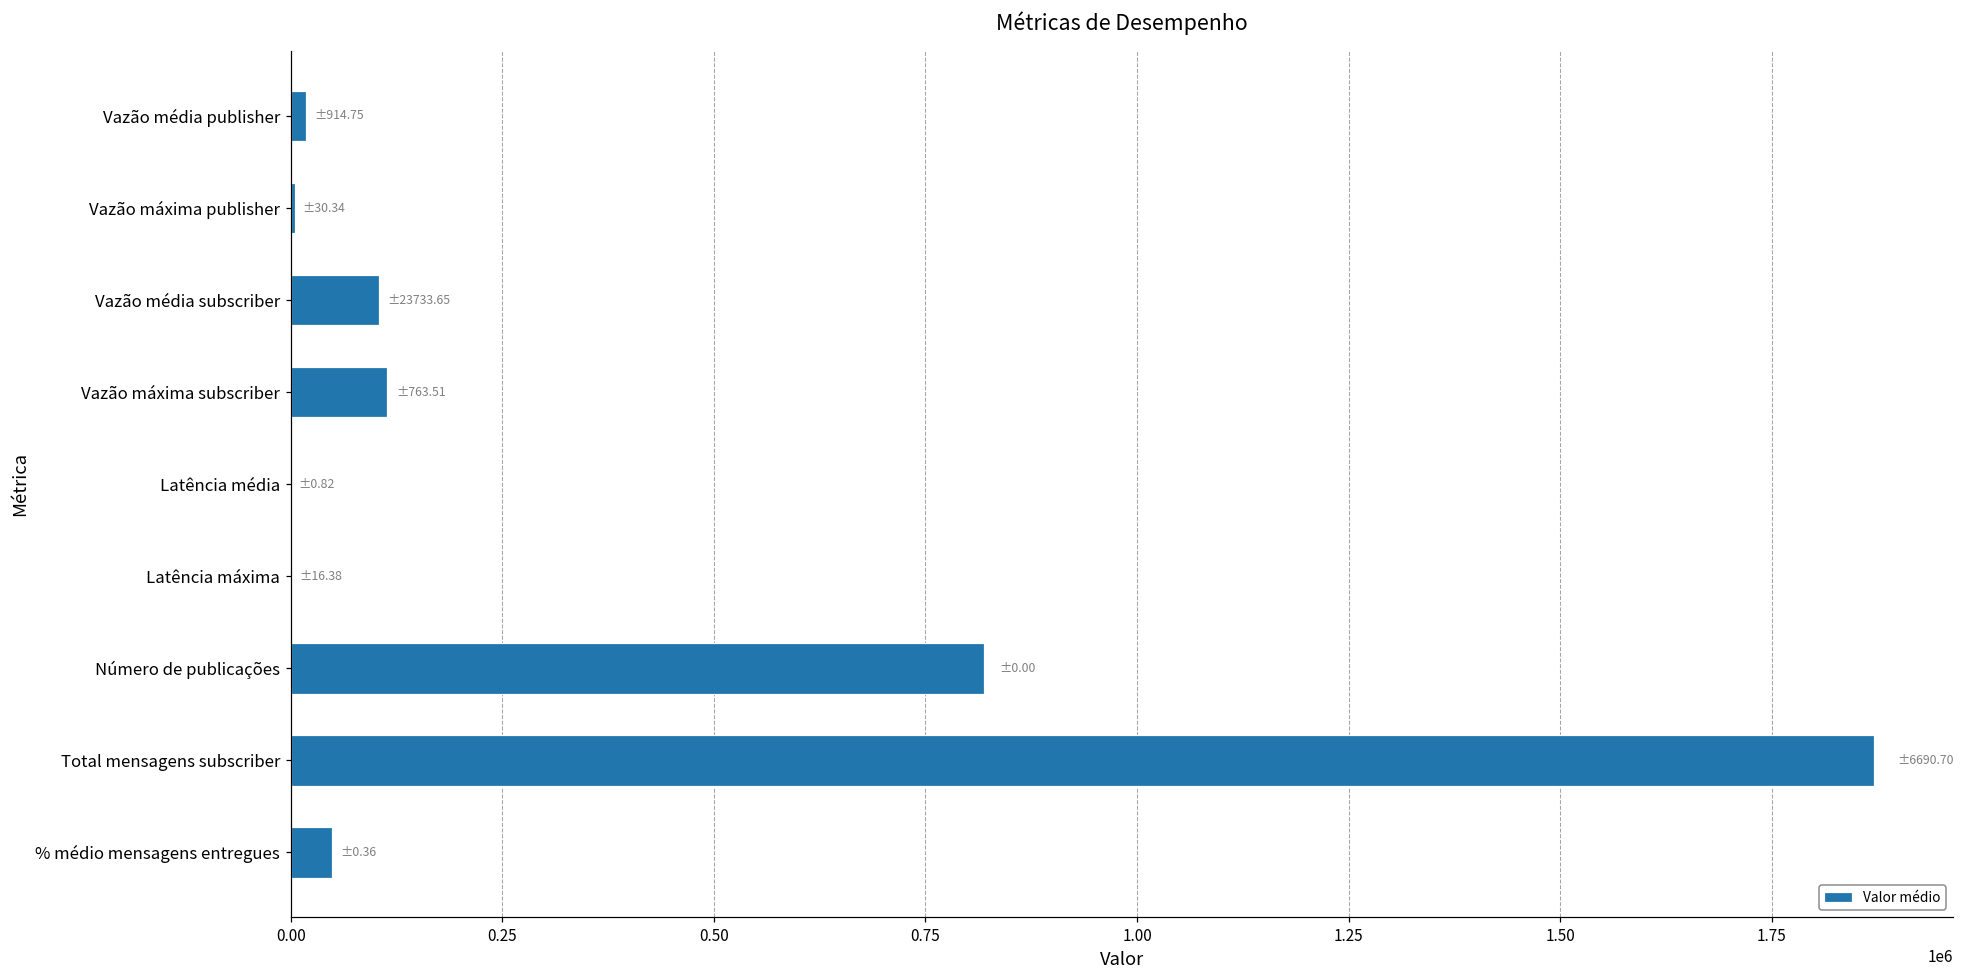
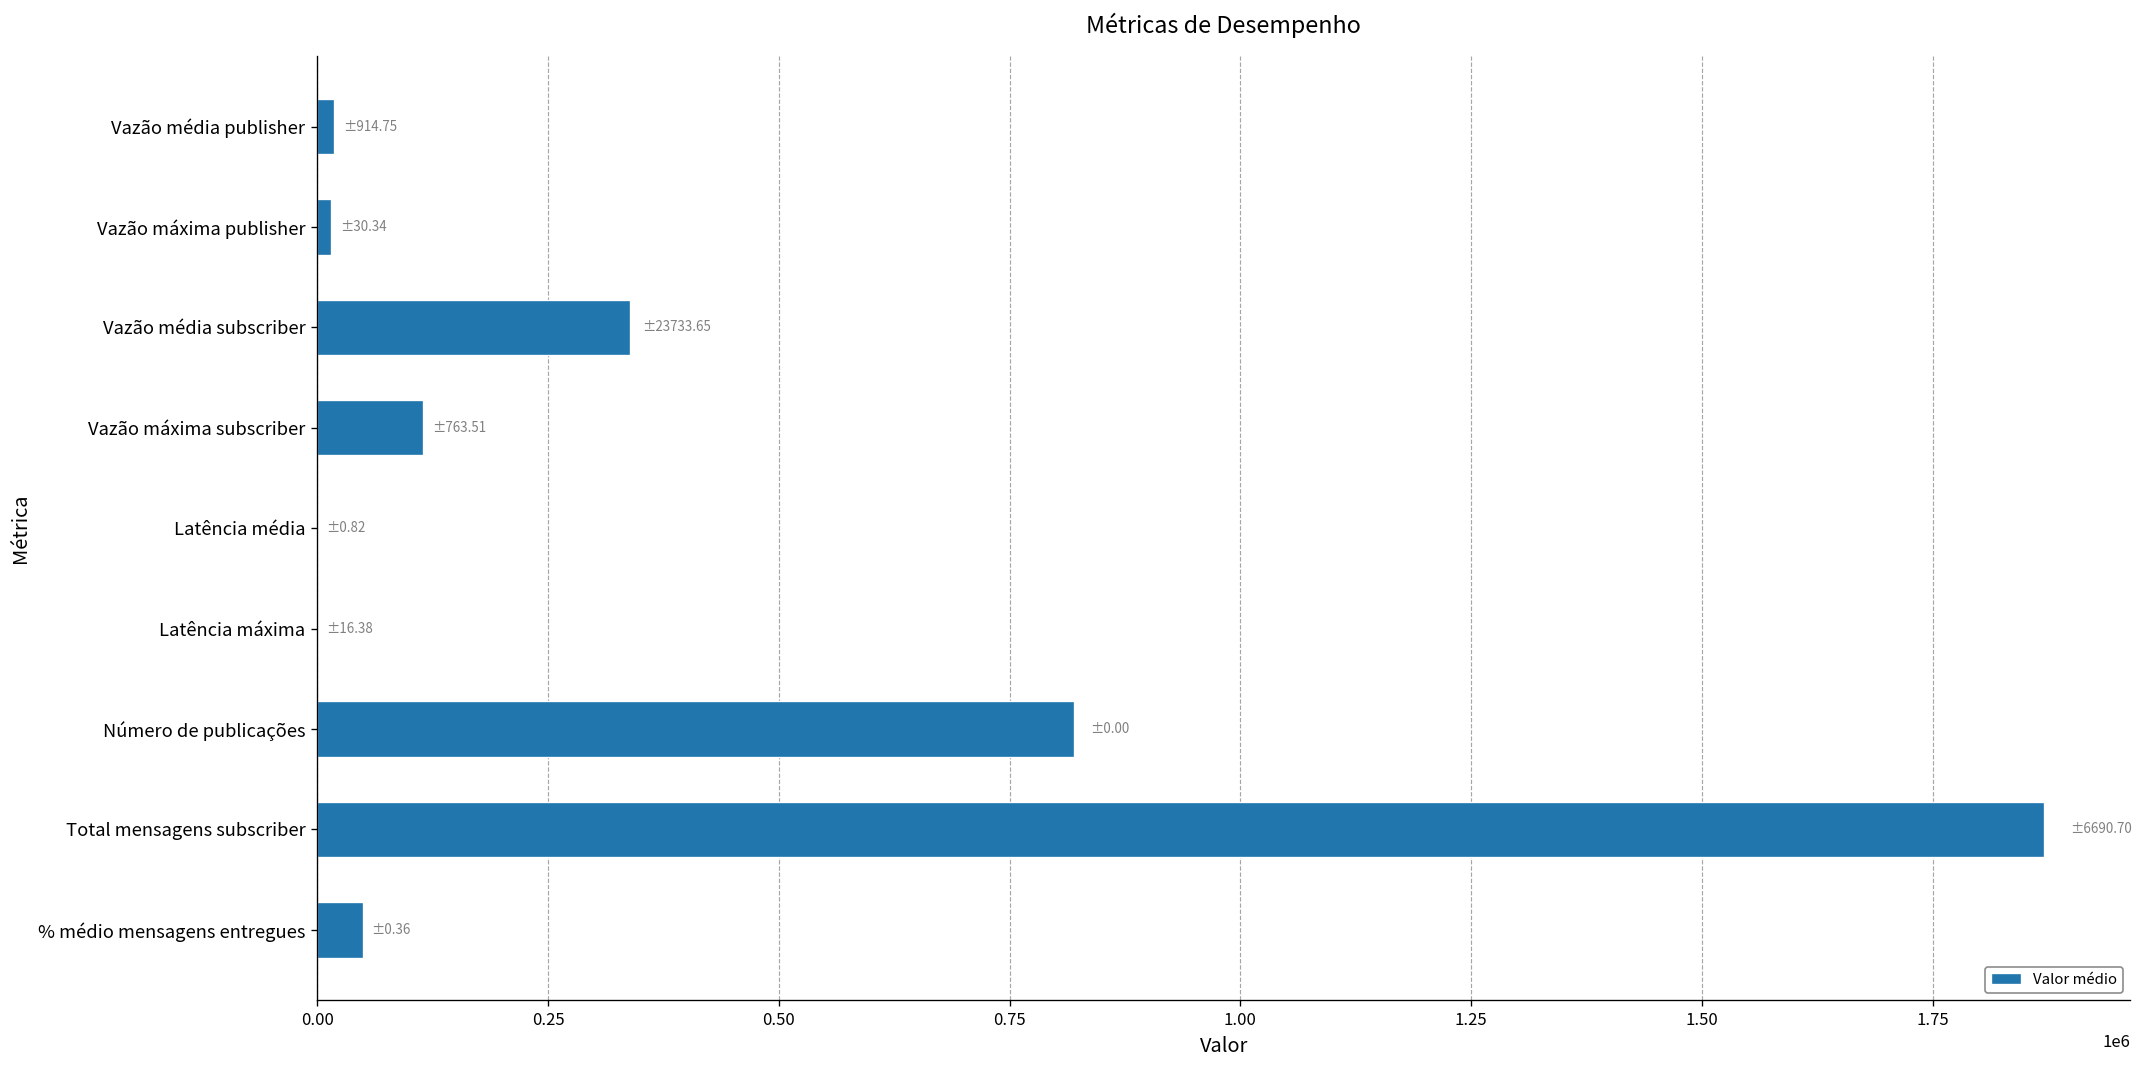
  {
-   "Vazão máxima publisher": 0,
-   "Vazão média subscriber": 100000
+   "Vazão máxima publisher": 20000,
+   "Vazão média subscriber": 340000
  }
